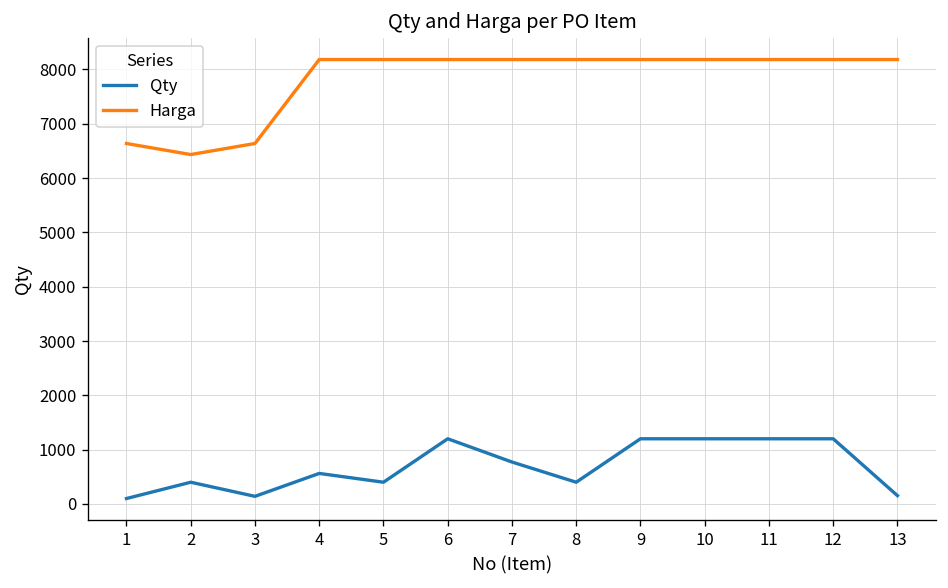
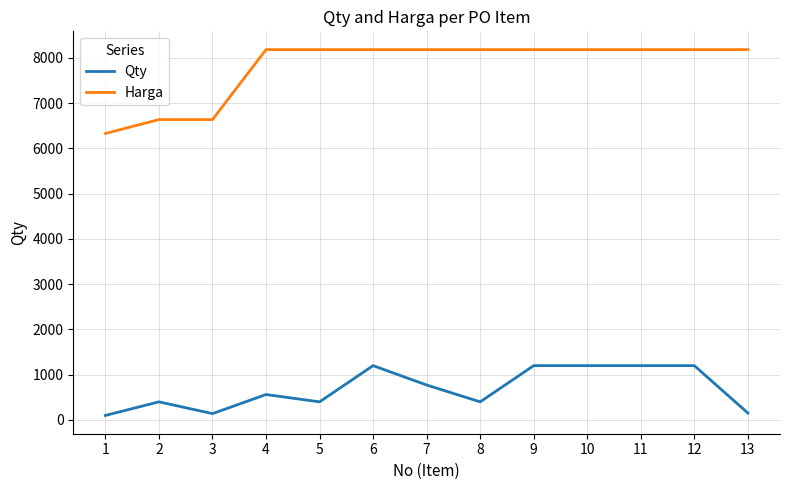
  {
    "Qty": {
      "1": 100,
      "2": 400,
      "3": 100,
      "4": 600,
      "5": 400,
      "6": 1200,
      "7": 800,
      "8": 400,
      "9": 1200,
      "10": 1200,
      "11": 1200,
      "12": 1200,
      "13": 200
    },
    "Harga": {
-     "1": 6600,
-     "2": 6400,
+     "1": 6300,
+     "2": 6600,
      "3": 6600,
      "4": 8200,
      "5": 8200,
      "6": 8200,
      "7": 8200,
      "8": 8200,
      "9": 8200,
      "10": 8200,
      "11": 8200,
      "12": 8200,
      "13": 8200
    }
  }
